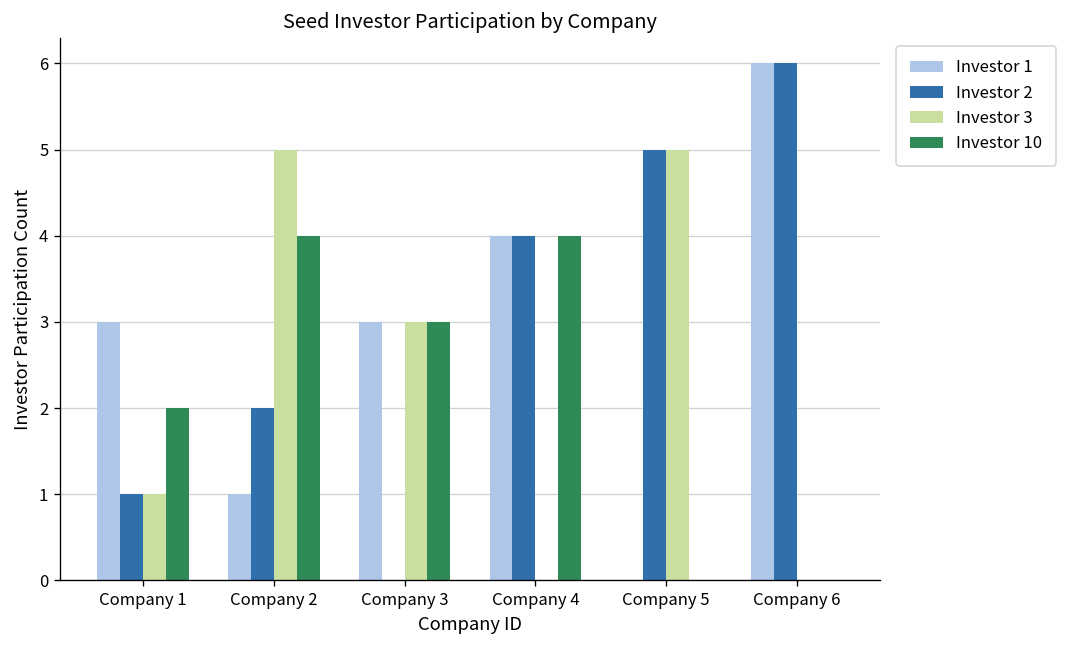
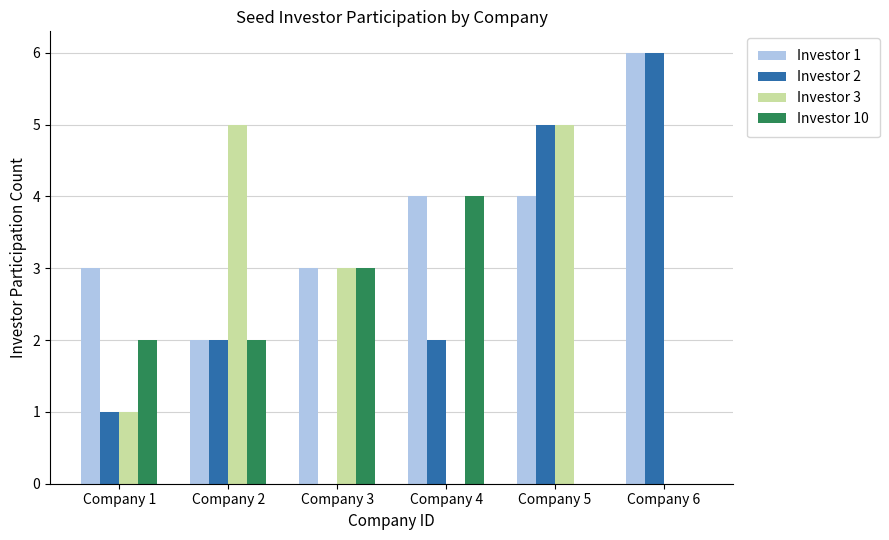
  {
    "Investor 1": {
      "Company 1": 3,
-     "Company 2": 1,
+     "Company 2": 2,
      "Company 3": 3,
      "Company 4": 4,
-     "Company 5": 0,
+     "Company 5": 4,
      "Company 6": 6
    },
    "Investor 2": {
      "Company 1": 1,
      "Company 2": 2,
      "Company 3": 0,
-     "Company 4": 4,
+     "Company 4": 2,
      "Company 5": 5,
      "Company 6": 6
    },
    "Investor 3": {
      "Company 1": 1,
      "Company 2": 5,
      "Company 3": 3,
      "Company 4": 0,
      "Company 5": 5,
      "Company 6": 0
    },
    "Investor 10": {
      "Company 1": 2,
-     "Company 2": 4,
+     "Company 2": 2,
      "Company 3": 3,
      "Company 4": 4,
      "Company 5": 0,
      "Company 6": 0
    }
  }
